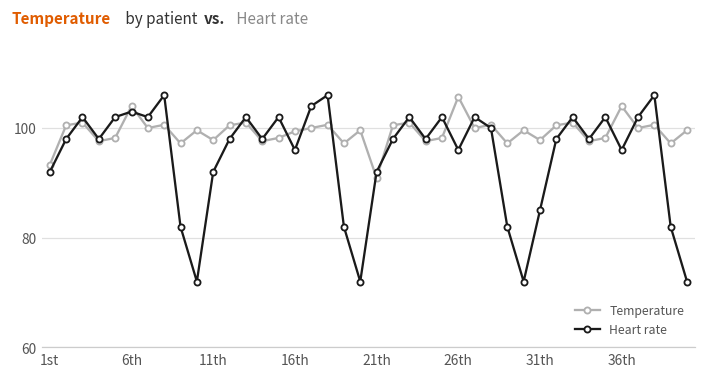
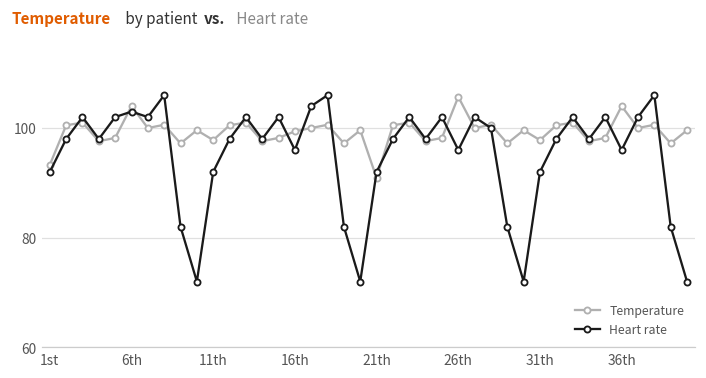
  {
    "Temperature": {
      "1st": 93,
      "6th": 104,
      "11th": 98,
      "16th": 99,
      "21th": 91,
      "26th": 106,
      "31th": 98,
      "36th": 104
    },
    "Heart rate": {
      "1st": 92,
      "6th": 103,
      "11th": 92,
      "16th": 96,
      "21th": 92,
      "26th": 96,
-     "31th": 85,
+     "31th": 92,
      "36th": 96
    }
  }
